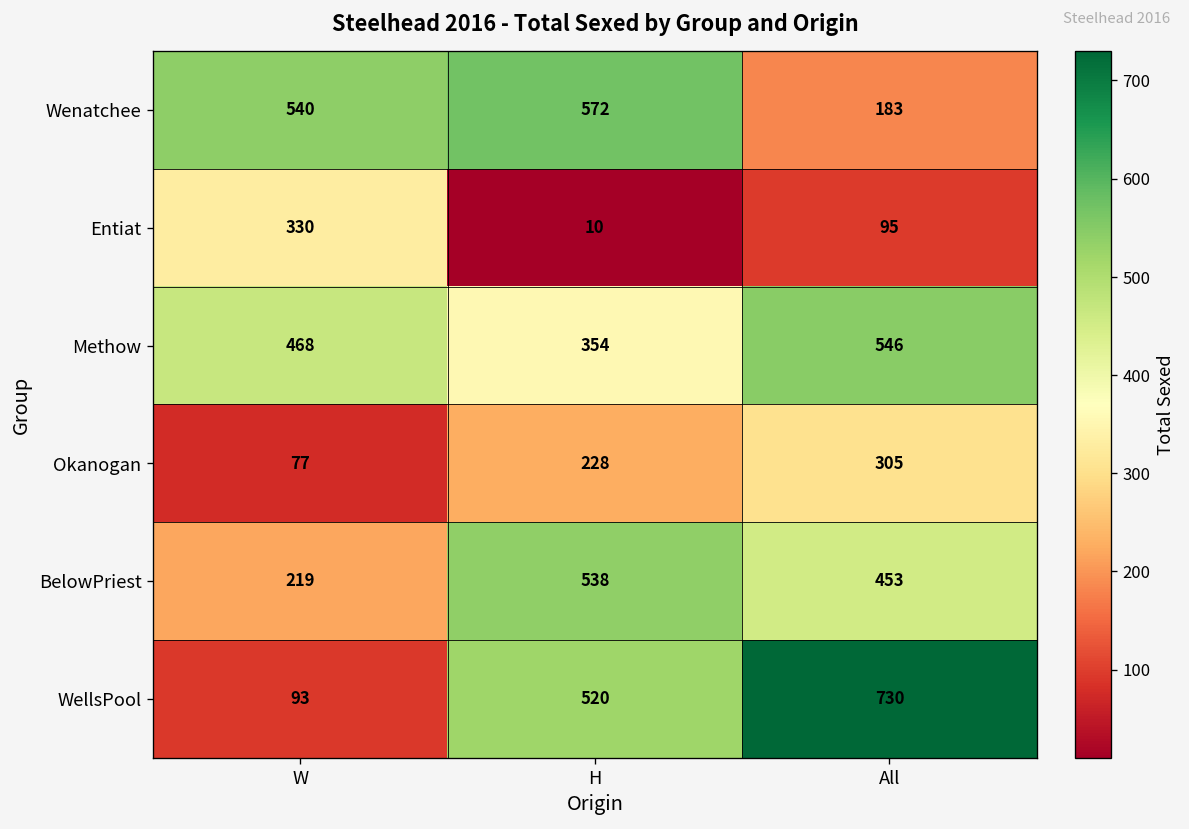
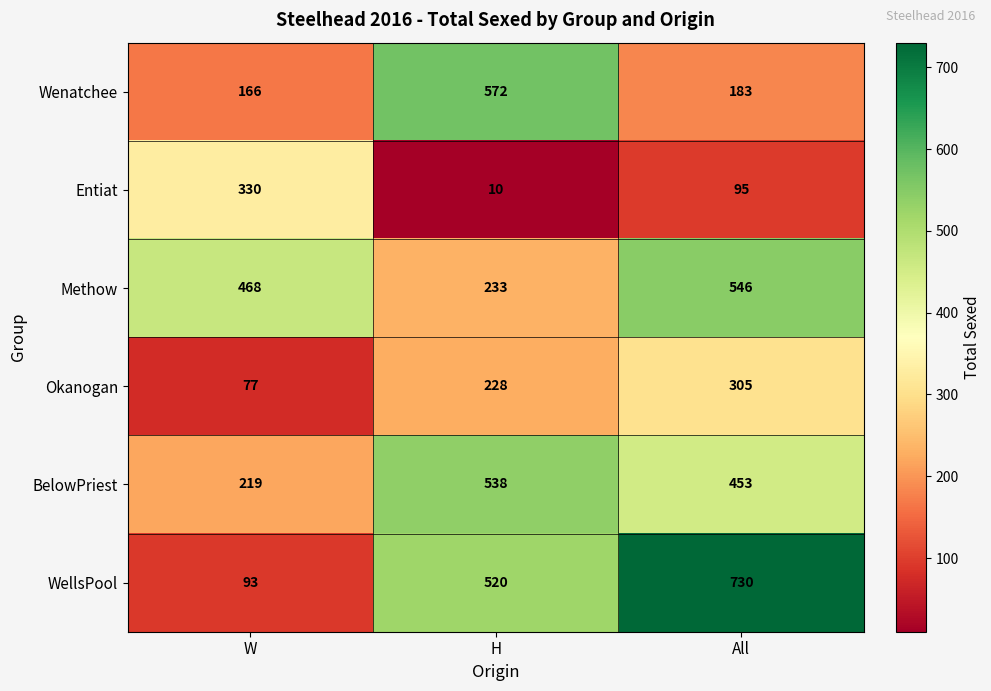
  {
    "Wenatchee": {
-     "W": 540,
+     "W": 166,
      "H": 572,
      "All": 183
    },
    "Entiat": {
      "W": 330,
      "H": 10,
      "All": 95
    },
    "Methow": {
      "W": 468,
-     "H": 354,
+     "H": 233,
      "All": 546
    },
    "Okanogan": {
      "W": 77,
      "H": 228,
      "All": 305
    },
    "BelowPriest": {
      "W": 219,
      "H": 538,
      "All": 453
    },
    "WellsPool": {
      "W": 93,
      "H": 520,
      "All": 730
    }
  }
